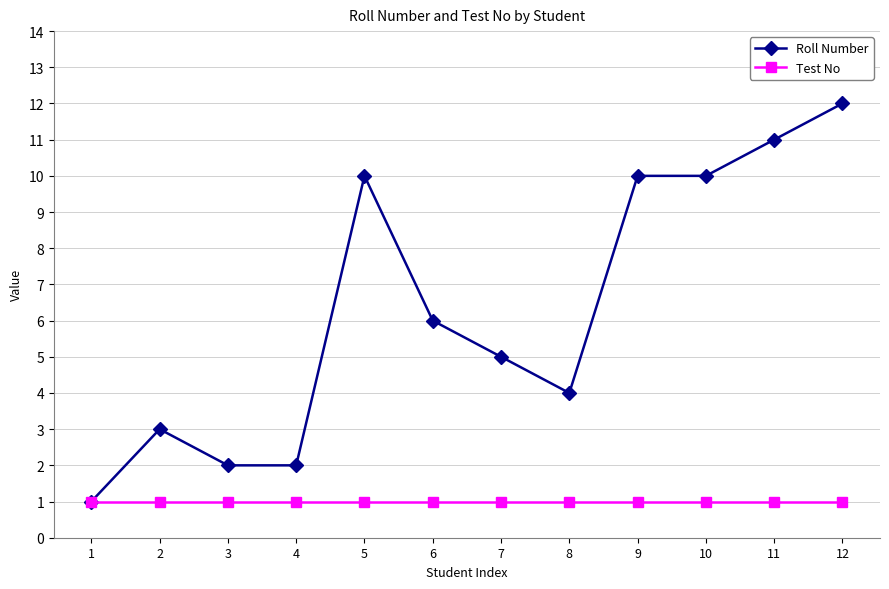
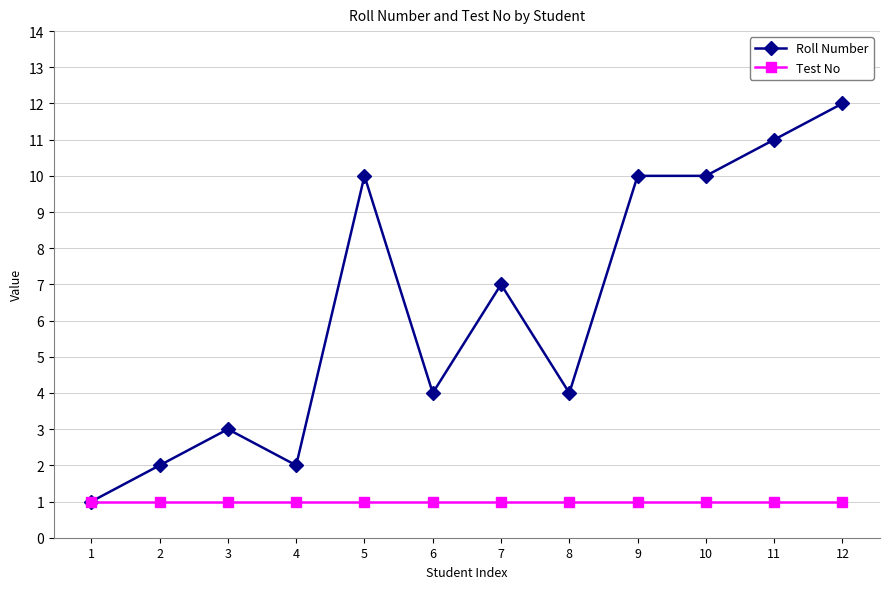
  {
    "Roll Number": {
-     "2": 3,
-     "3": 2,
+     "2": 2,
+     "3": 3,
      "4": 2,
      "5": 10,
-     "6": 6,
-     "7": 5,
+     "6": 4,
+     "7": 7,
      "8": 4,
      "9": 10,
      "10": 10,
      "11": 11,
      "12": 12
    },
    "Test No": {
      "2": 1,
      "3": 1,
      "4": 1,
      "5": 1,
      "6": 1,
      "7": 1,
      "8": 1,
      "9": 1,
      "10": 1,
      "11": 1,
      "12": 1
    }
  }
